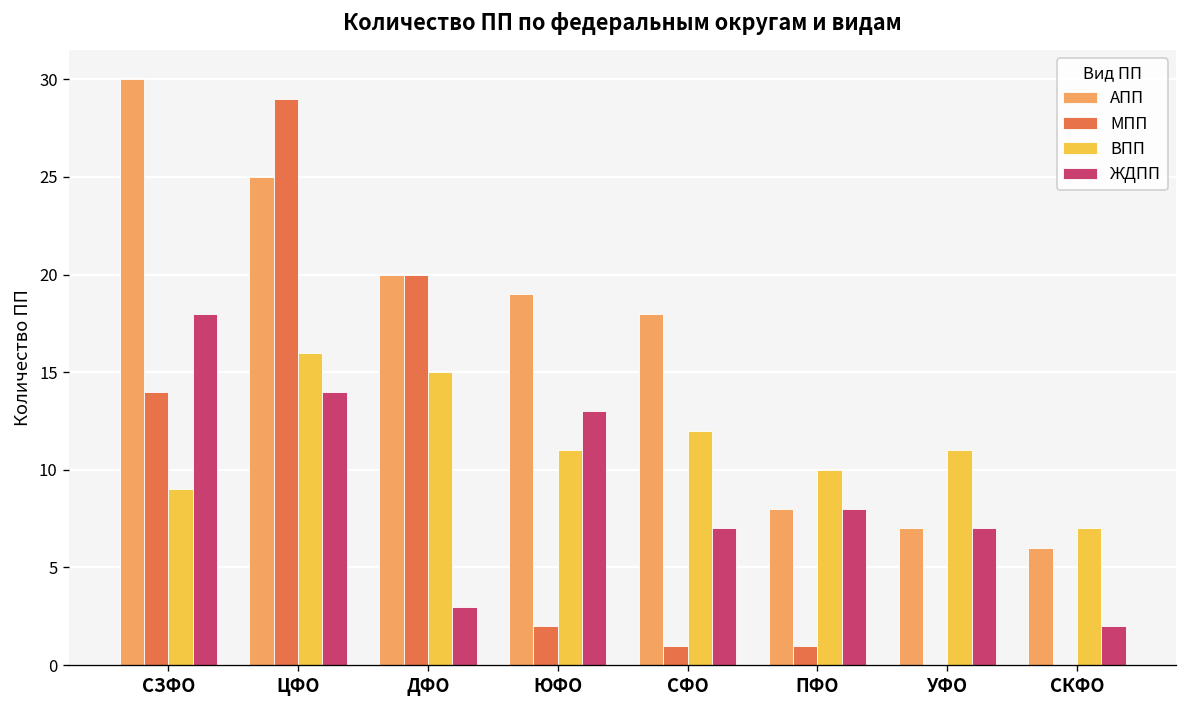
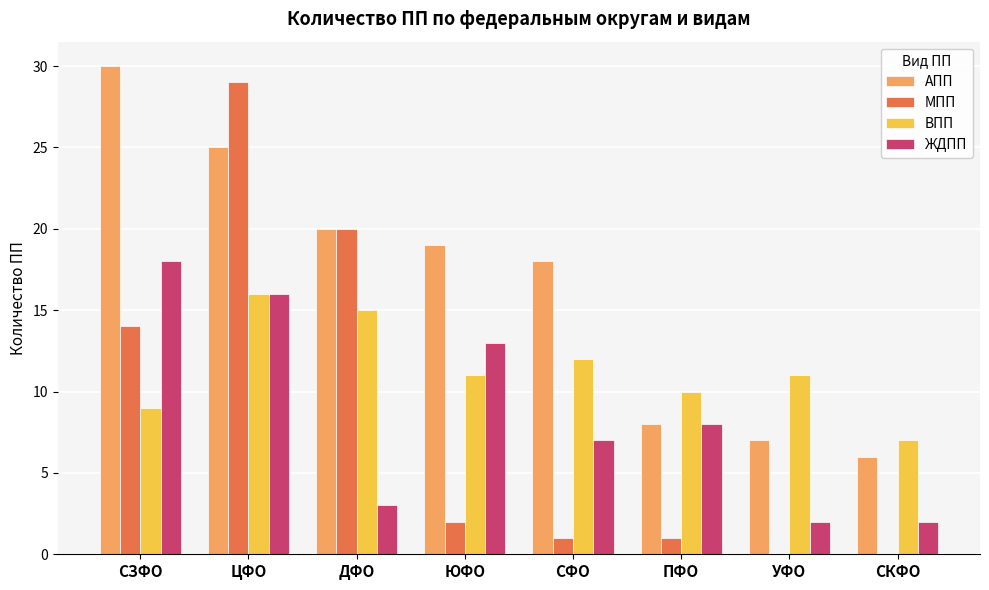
  {
    "ЖДПП": {
      "СЗФО": 18,
-     "ЦФО": 14,
+     "ЦФО": 16,
      "ДФО": 3,
      "ЮФО": 13,
      "СФО": 7,
      "ПФО": 8,
-     "УФО": 7,
+     "УФО": 2,
      "СКФО": 2
    }
  }
